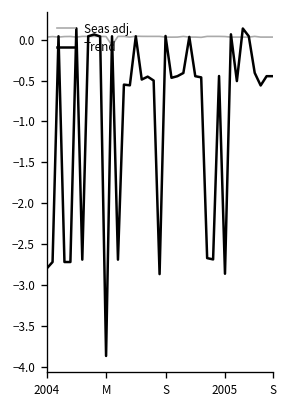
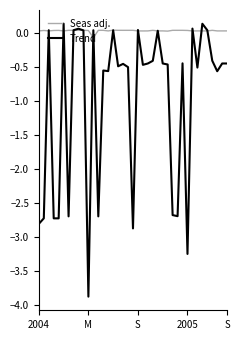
  {
    "Seas adj.": {
      "2004": 0.0,
      "M": 0.0,
      "2005": 0.0
    },
    "Trend": {
      "2004": -2.8,
      "M": -3.9,
-     "2005": -2.9
+     "2005": -3.2
    }
  }
